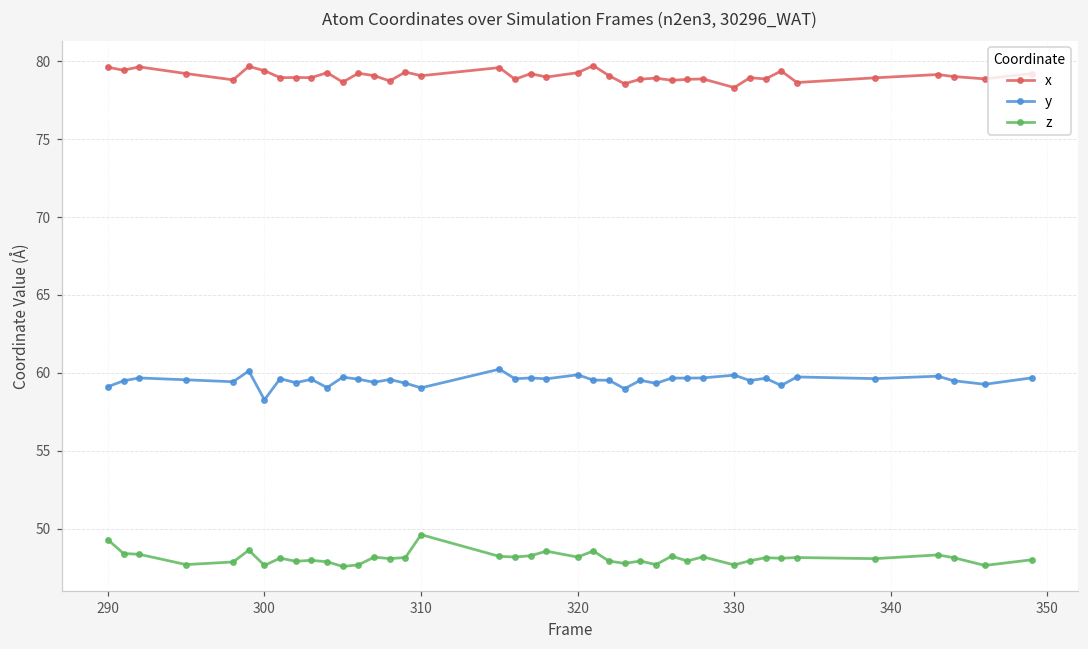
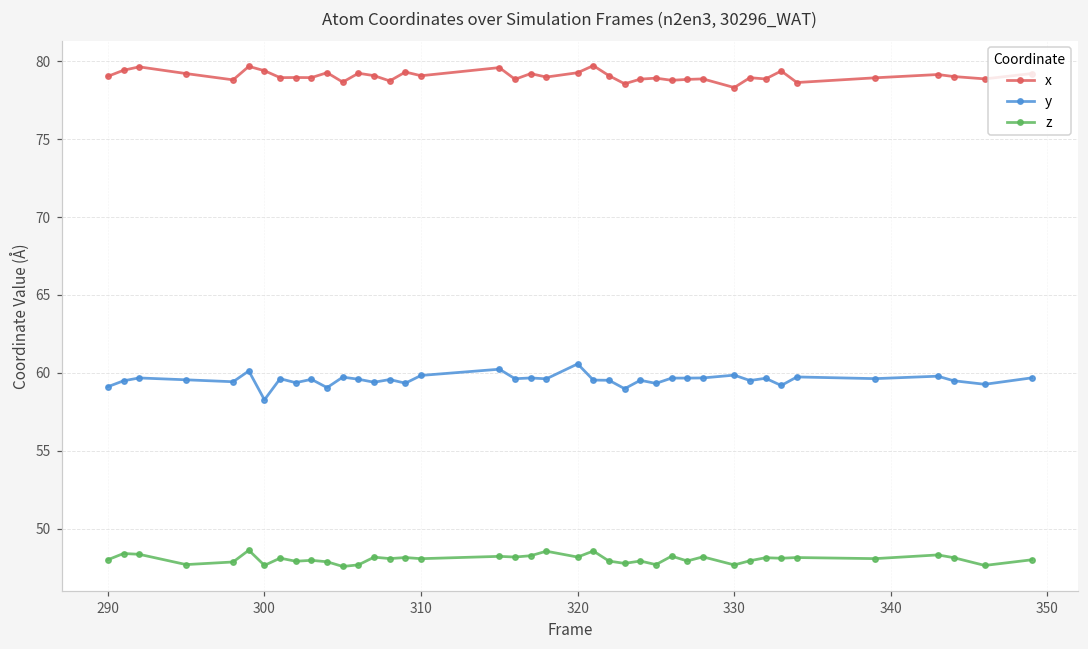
  {
    "x": {
-     "290": 79.6,
+     "290": 79.0,
      "300": 79.4,
      "310": 79.1,
      "320": 79.3,
      "330": 78.3
    },
    "y": {
      "290": 59.1,
      "300": 58.3,
-     "310": 59.0,
-     "320": 59.9,
+     "310": 59.8,
+     "320": 60.6,
      "330": 59.9
    },
    "z": {
-     "290": 49.3,
+     "290": 48.0,
      "300": 47.7,
-     "310": 49.6,
+     "310": 48.1,
      "320": 48.2,
      "330": 47.7
    }
  }
